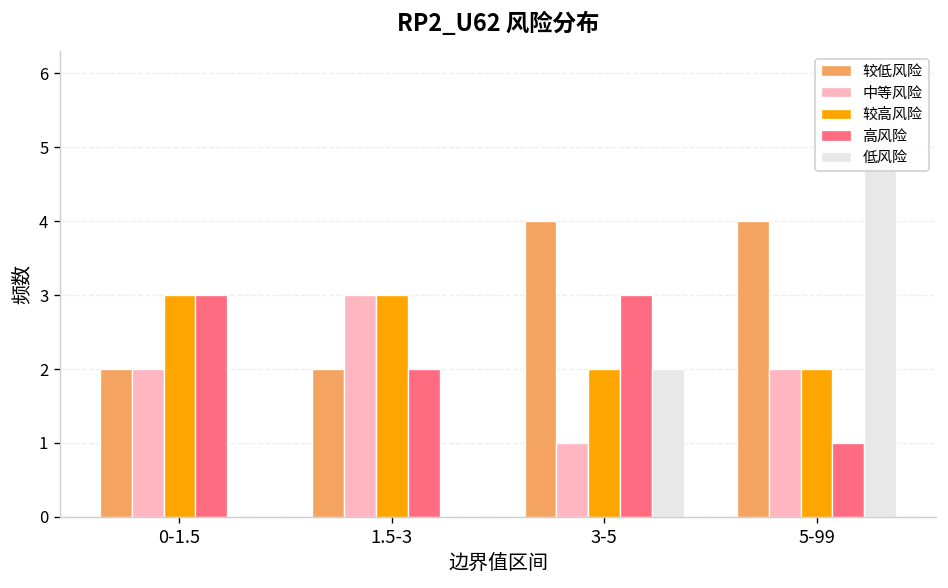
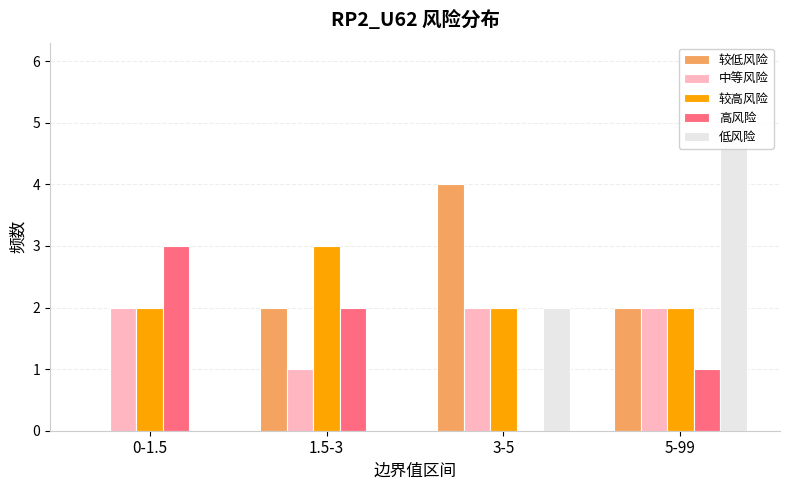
  {
    "较低风险": {
-     "0-1.5": 2,
+     "0-1.5": 0,
      "1.5-3": 2,
      "3-5": 4,
-     "5-99": 4
+     "5-99": 2
    },
    "中等风险": {
      "0-1.5": 2,
-     "1.5-3": 3,
-     "3-5": 1,
+     "1.5-3": 1,
+     "3-5": 2,
      "5-99": 2
    },
    "较高风险": {
-     "0-1.5": 3,
+     "0-1.5": 2,
      "1.5-3": 3,
      "3-5": 2,
      "5-99": 2
    },
    "高风险": {
      "0-1.5": 3,
      "1.5-3": 2,
-     "3-5": 3,
+     "3-5": 0,
      "5-99": 1
    },
    "低风险": {
      "0-1.5": 0,
      "1.5-3": 0,
      "3-5": 2
    }
  }
